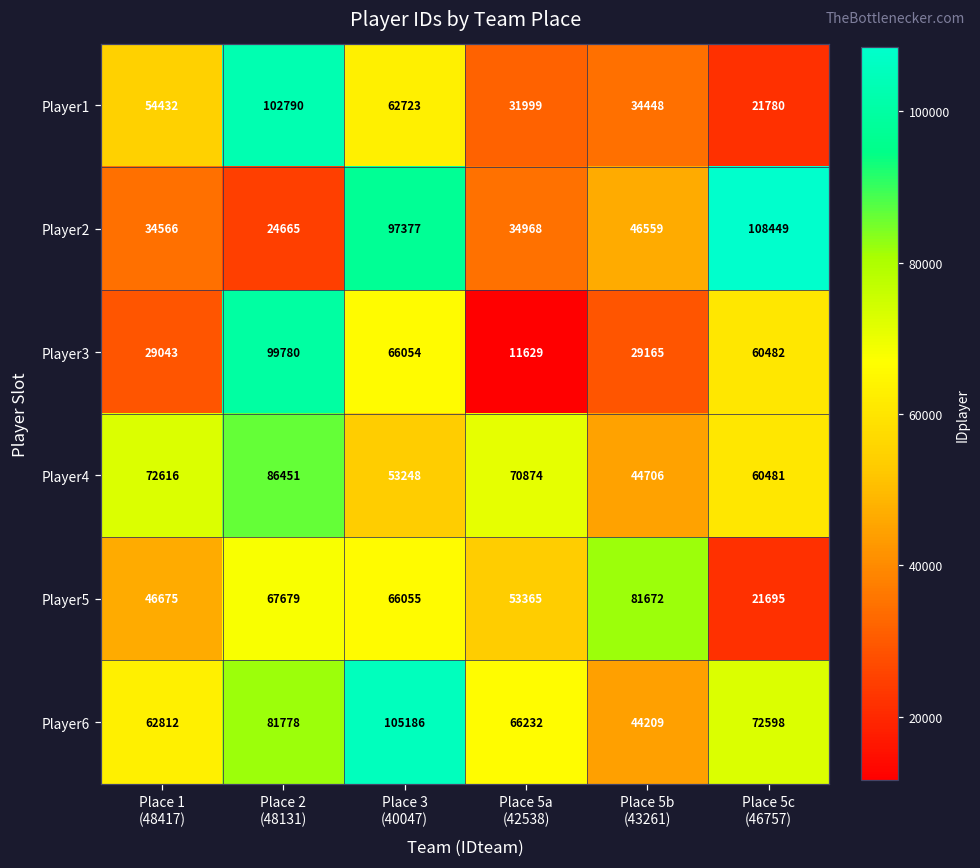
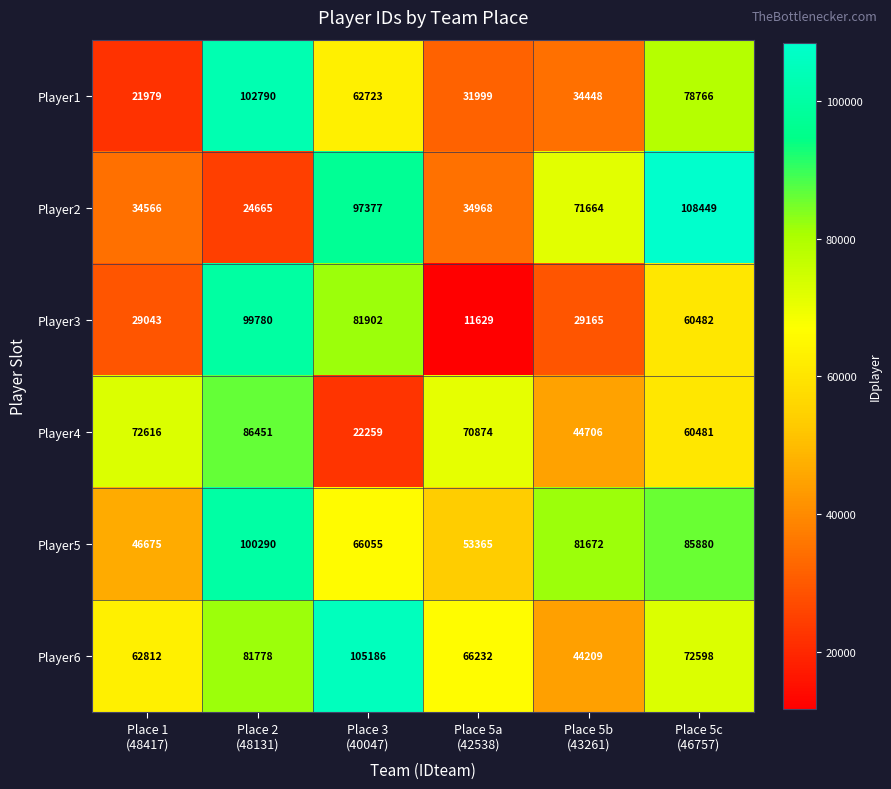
  {
    "Player1": {
-     "Place 1 (48417)": 54432,
+     "Place 1 (48417)": 21979,
      "Place 2 (48131)": 102790,
      "Place 3 (40047)": 62723,
      "Place 5a (42538)": 31999,
      "Place 5b (43261)": 34448,
-     "Place 5c (46757)": 21780
+     "Place 5c (46757)": 78766
    },
    "Player2": {
      "Place 1 (48417)": 34566,
      "Place 2 (48131)": 24665,
      "Place 3 (40047)": 97377,
      "Place 5a (42538)": 34968,
-     "Place 5b (43261)": 46559,
+     "Place 5b (43261)": 71664,
      "Place 5c (46757)": 108449
    },
    "Player3": {
      "Place 1 (48417)": 29043,
      "Place 2 (48131)": 99780,
-     "Place 3 (40047)": 66054,
+     "Place 3 (40047)": 81902,
      "Place 5a (42538)": 11629,
      "Place 5b (43261)": 29165,
      "Place 5c (46757)": 60482
    },
    "Player4": {
      "Place 1 (48417)": 72616,
      "Place 2 (48131)": 86451,
-     "Place 3 (40047)": 53248,
+     "Place 3 (40047)": 22259,
      "Place 5a (42538)": 70874,
      "Place 5b (43261)": 44706,
      "Place 5c (46757)": 60481
    },
    "Player5": {
      "Place 1 (48417)": 46675,
-     "Place 2 (48131)": 67679,
+     "Place 2 (48131)": 100290,
      "Place 3 (40047)": 66055,
      "Place 5a (42538)": 53365,
      "Place 5b (43261)": 81672,
-     "Place 5c (46757)": 21695
+     "Place 5c (46757)": 85880
    },
    "Player6": {
      "Place 1 (48417)": 62812,
      "Place 2 (48131)": 81778,
      "Place 3 (40047)": 105186,
      "Place 5a (42538)": 66232,
      "Place 5b (43261)": 44209,
      "Place 5c (46757)": 72598
    }
  }
